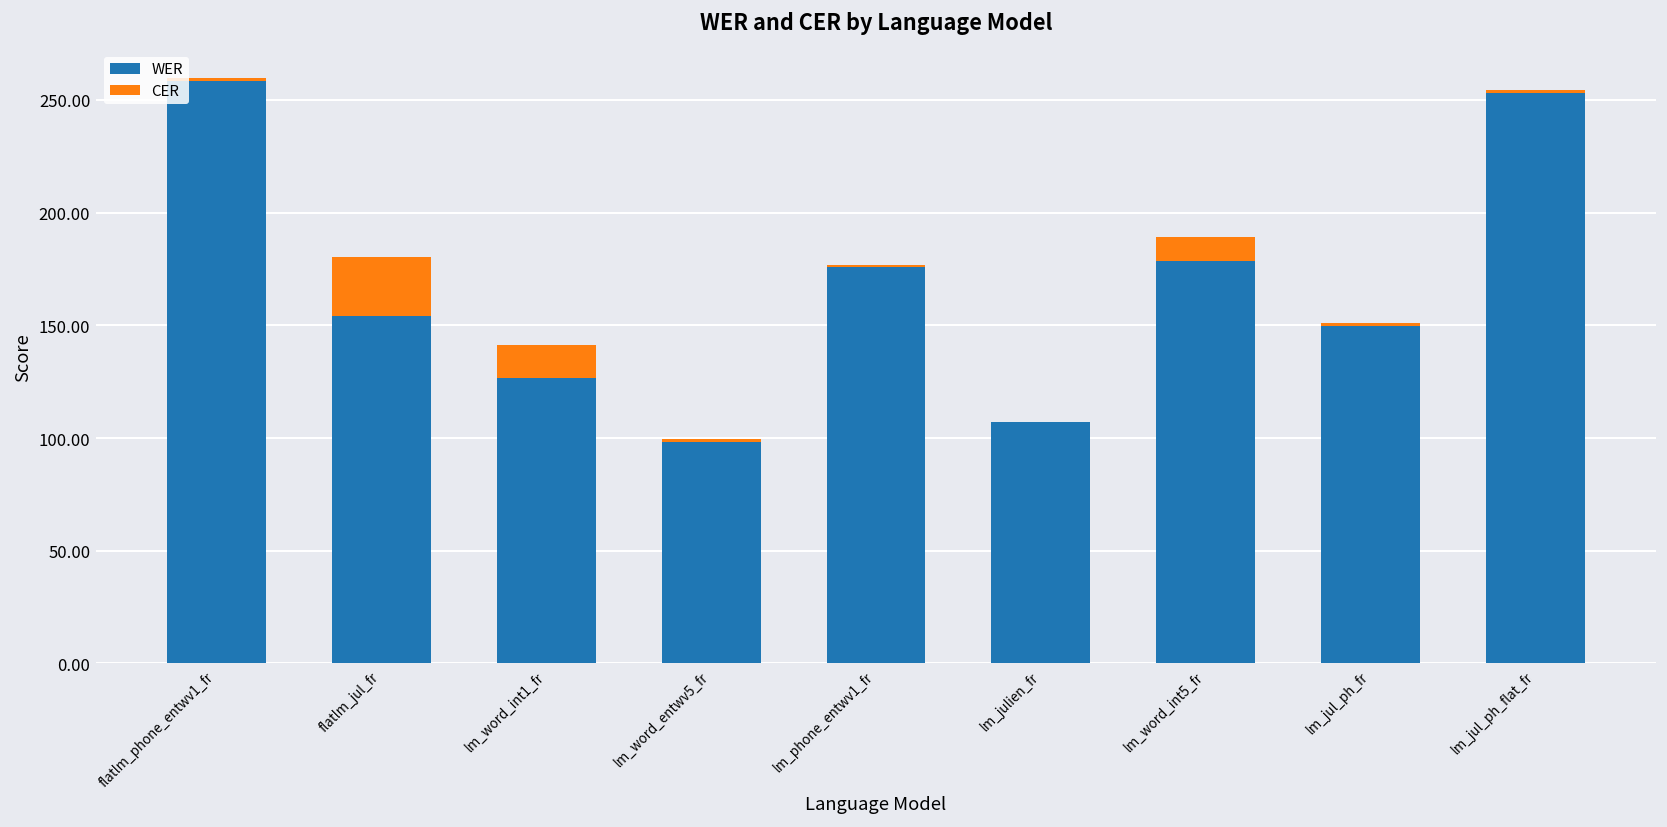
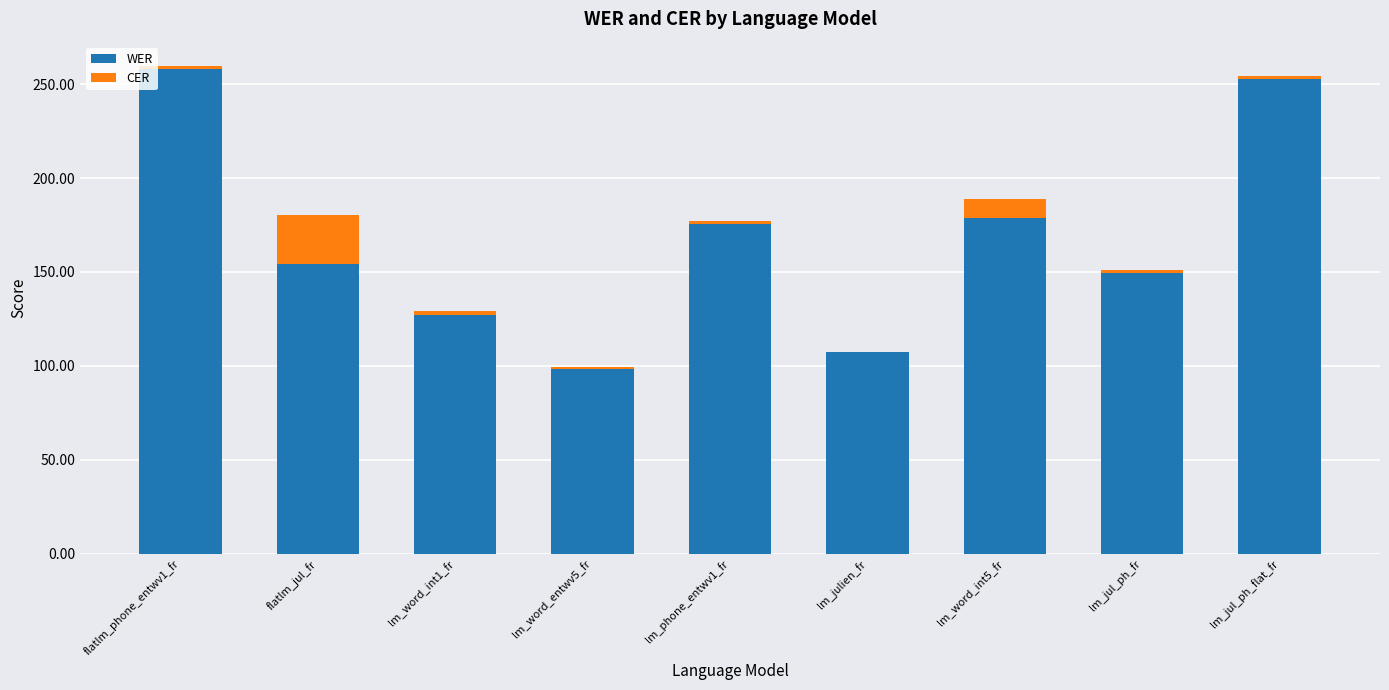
  {
    "WER": {
      "flatlm_phone_entwv1_fr": 258,
      "flatlm_jul_fr": 154,
      "lm_word_int1_fr": 127,
      "lm_word_entwv5_fr": 98,
      "lm_phone_entwv1_fr": 176,
      "lm_julien_fr": 107,
      "lm_word_int5_fr": 178,
      "lm_jul_ph_fr": 150,
      "lm_jul_ph_flat_fr": 253
    },
    "CER": {
      "flatlm_phone_entwv1_fr": 1,
      "flatlm_jul_fr": 26,
-     "lm_word_int1_fr": 15,
+     "lm_word_int1_fr": 2,
      "lm_julien_fr": 0,
      "lm_word_int5_fr": 11,
      "lm_jul_ph_fr": 1,
      "lm_jul_ph_flat_fr": 1
    }
  }
